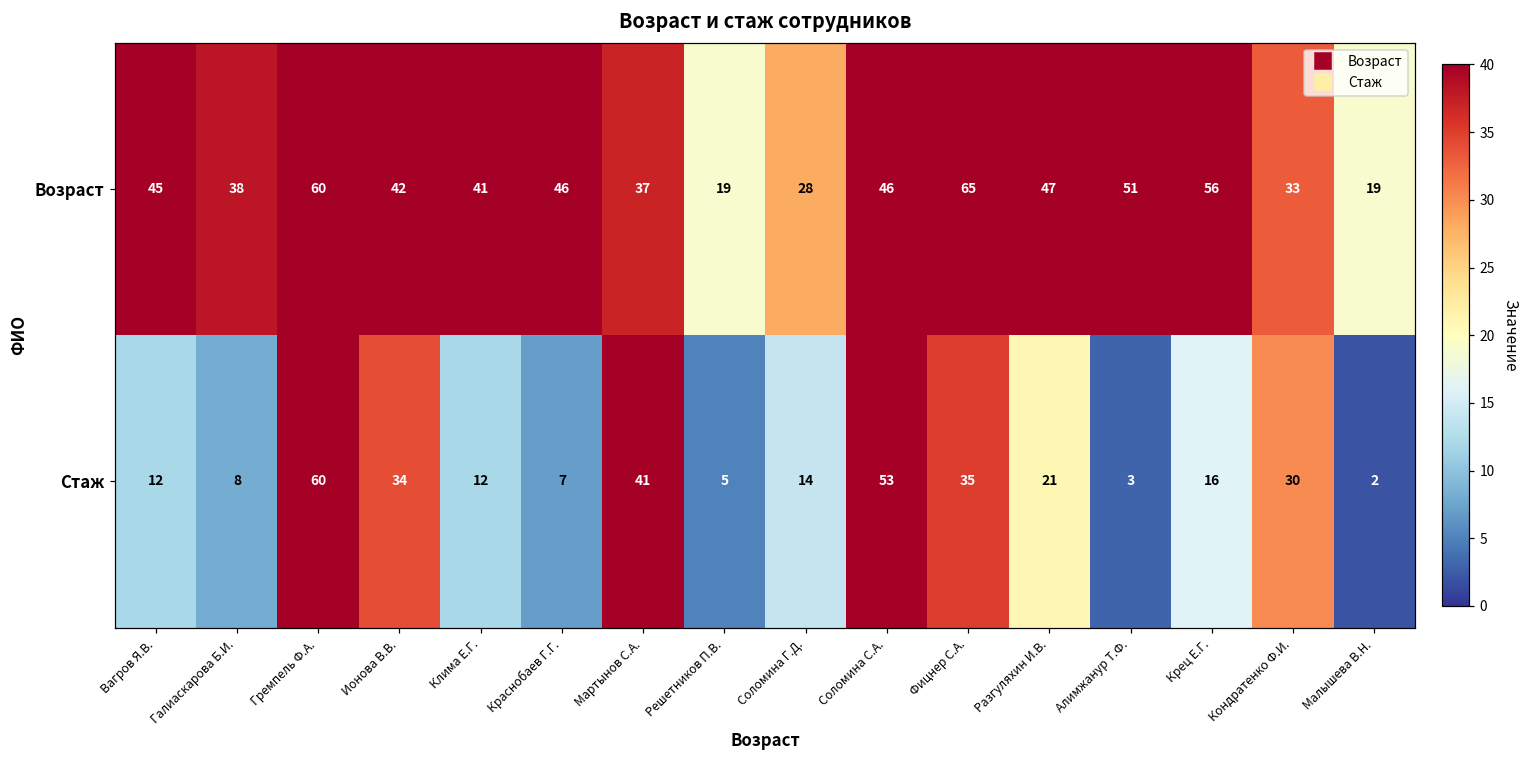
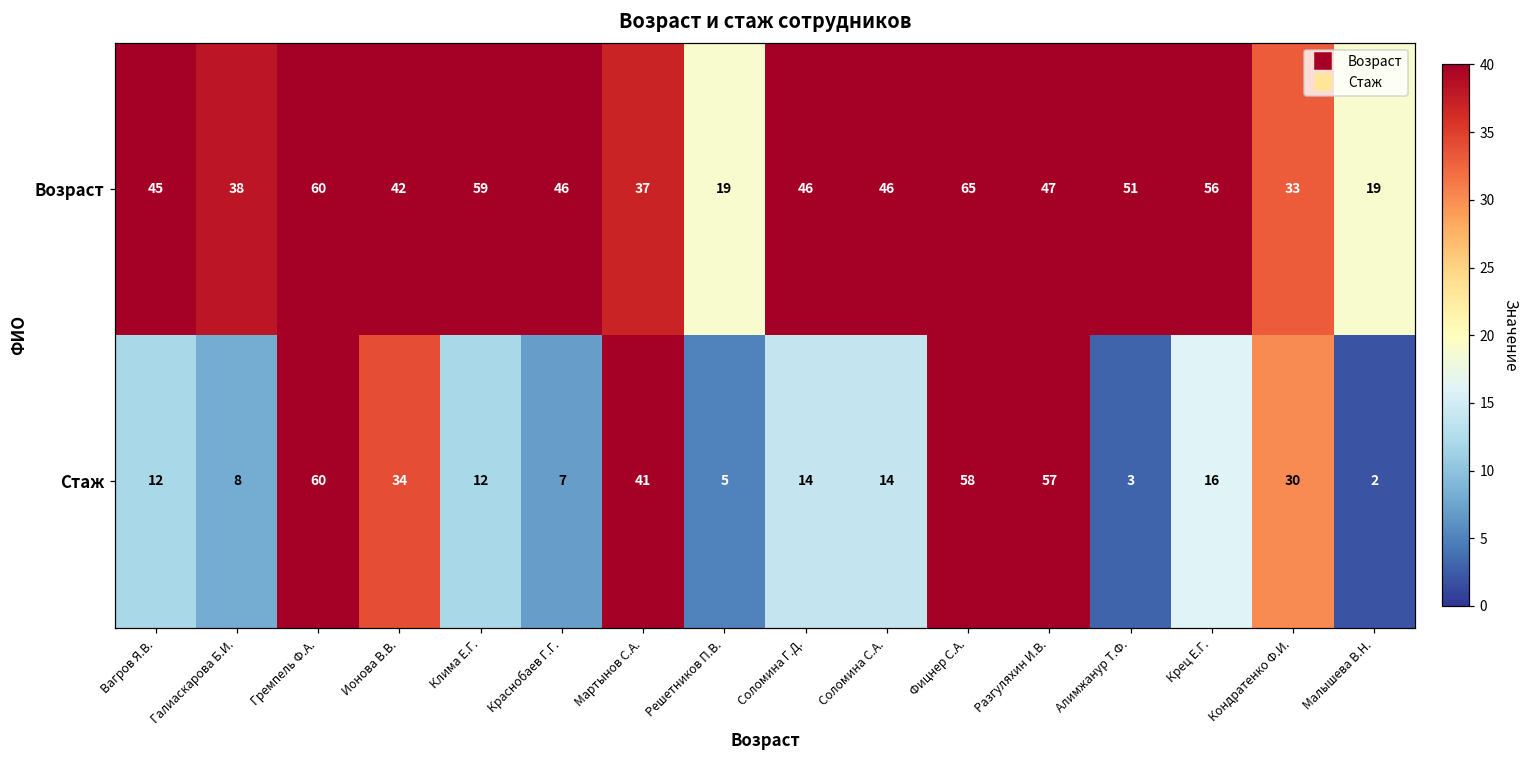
  {
    "Возраст": {
      "Вагров Я.В.": 45,
      "Галиаскарова Б.И.": 38,
      "Гремпель Ф.А.": 60,
      "Ионова В.В.": 42,
-     "Клима Е.Г.": 41,
+     "Клима Е.Г.": 59,
      "Краснобаев Г.Г.": 46,
      "Мартынов С.А.": 37,
      "Решетников П.В.": 19,
-     "Соломина Г.Д.": 28,
+     "Соломина Г.Д.": 46,
      "Соломина С.А.": 46,
      "Фицнер С.А.": 65,
      "Разгуляхин И.В.": 47,
      "Алимжанур Т.Ф.": 51,
      "Крец Е.Г.": 56,
      "Кондратенко Ф.И.": 33,
      "Малышева В.Н.": 19
    },
    "Стаж": {
      "Вагров Я.В.": 12,
      "Галиаскарова Б.И.": 8,
      "Гремпель Ф.А.": 60,
      "Ионова В.В.": 34,
      "Клима Е.Г.": 12,
      "Краснобаев Г.Г.": 7,
      "Мартынов С.А.": 41,
      "Решетников П.В.": 5,
      "Соломина Г.Д.": 14,
-     "Соломина С.А.": 53,
-     "Фицнер С.А.": 35,
-     "Разгуляхин И.В.": 21,
+     "Соломина С.А.": 14,
+     "Фицнер С.А.": 58,
+     "Разгуляхин И.В.": 57,
      "Алимжанур Т.Ф.": 3,
      "Крец Е.Г.": 16,
      "Кондратенко Ф.И.": 30,
      "Малышева В.Н.": 2
    }
  }
